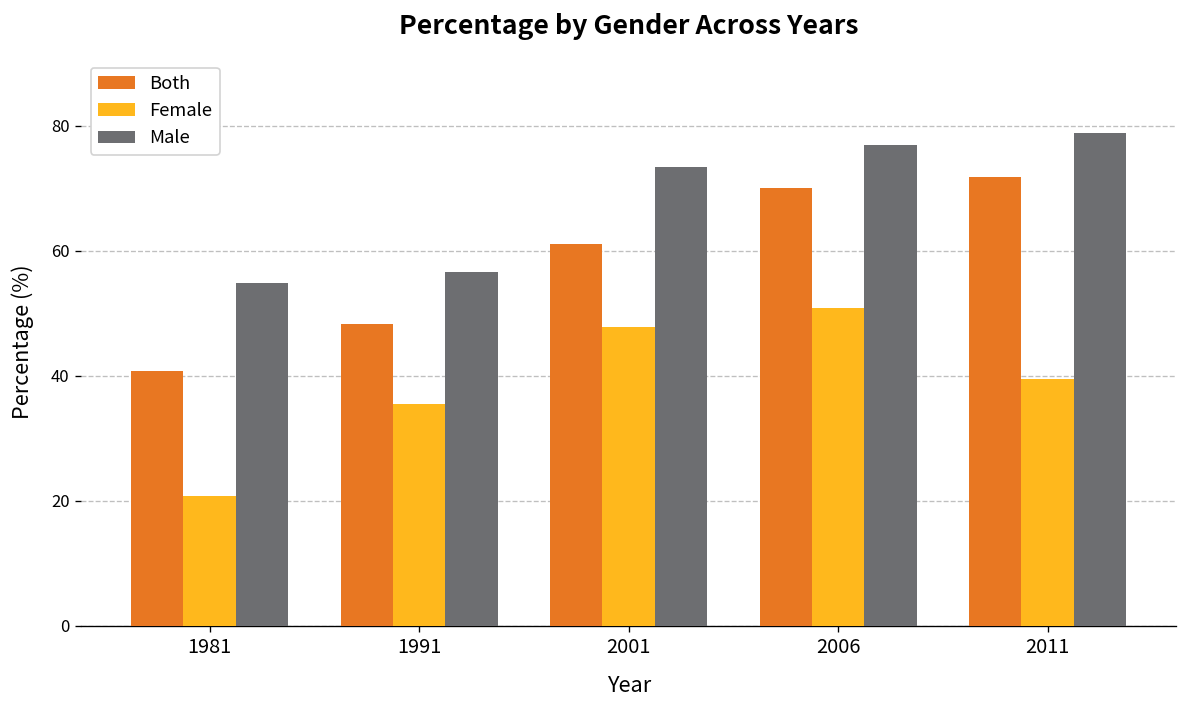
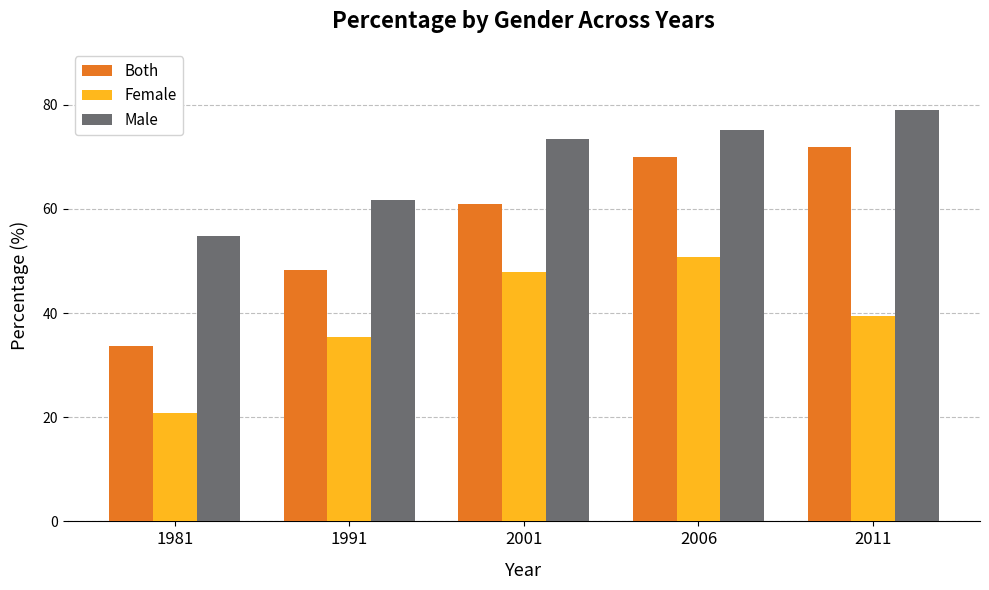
  {
    "Both": {
-     "1981": 41,
+     "1981": 34,
      "1991": 48,
      "2001": 61,
      "2006": 70,
      "2011": 72
    },
    "Female": {
      "1981": 21,
      "1991": 35,
      "2001": 48,
      "2006": 51,
      "2011": 40
    },
    "Male": {
      "1981": 55,
-     "1991": 57,
+     "1991": 62,
      "2001": 73,
-     "2006": 77,
+     "2006": 75,
      "2011": 79
    }
  }
